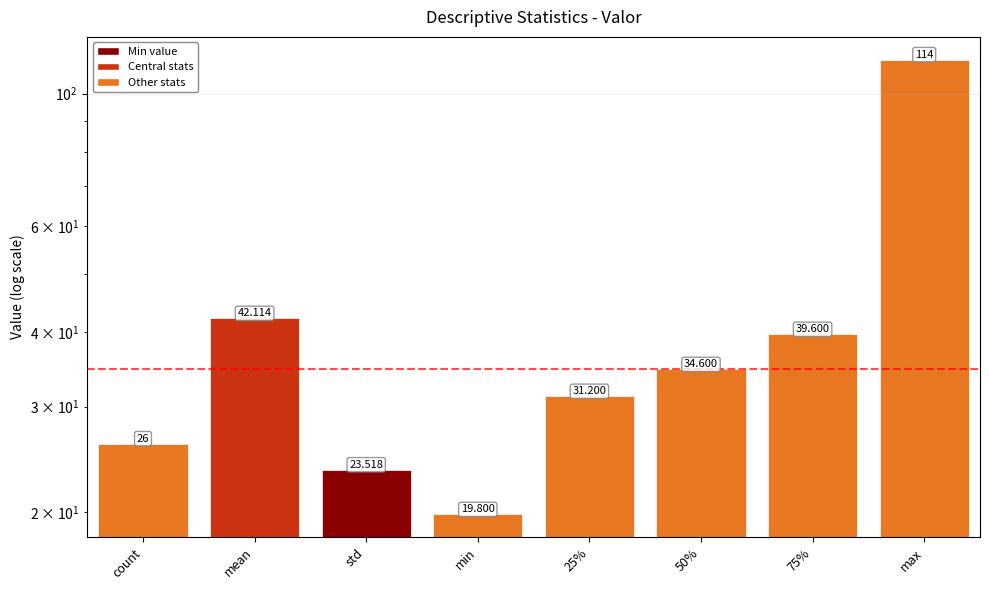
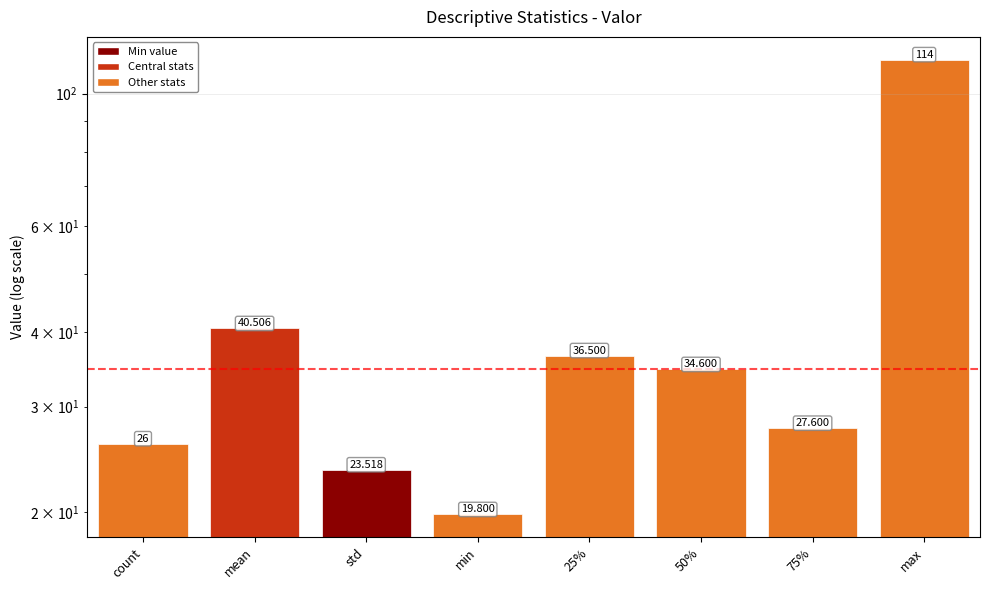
  {
-   "mean": 42.114,
-   "25%": 31.200,
-   "75%": 39.600
+   "mean": 40.506,
+   "25%": 36.500,
+   "75%": 27.600
  }
